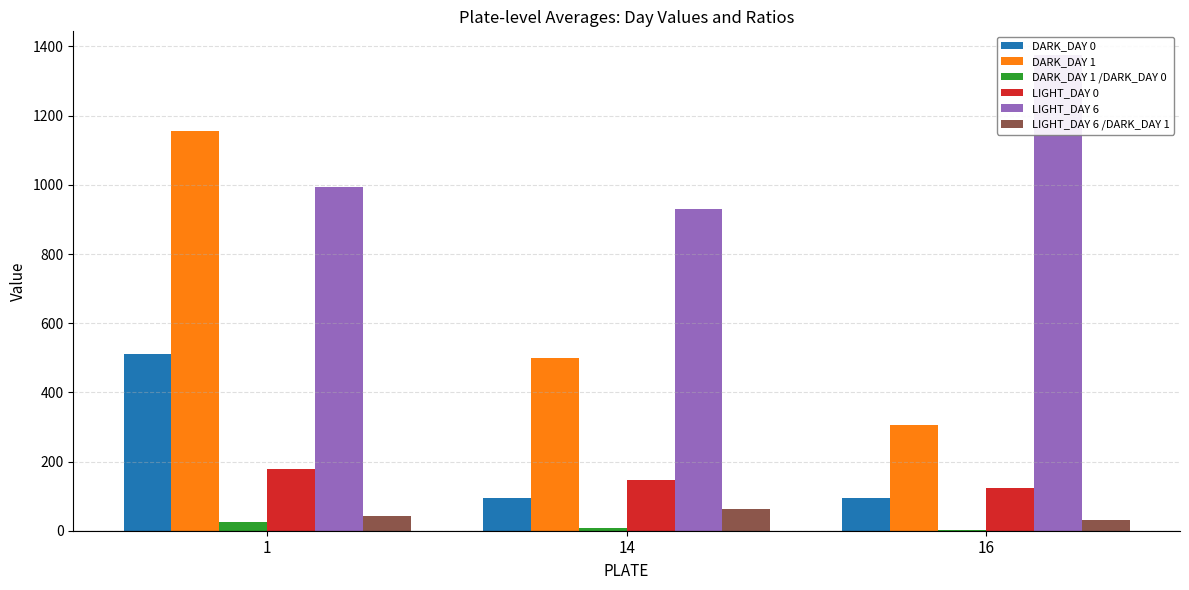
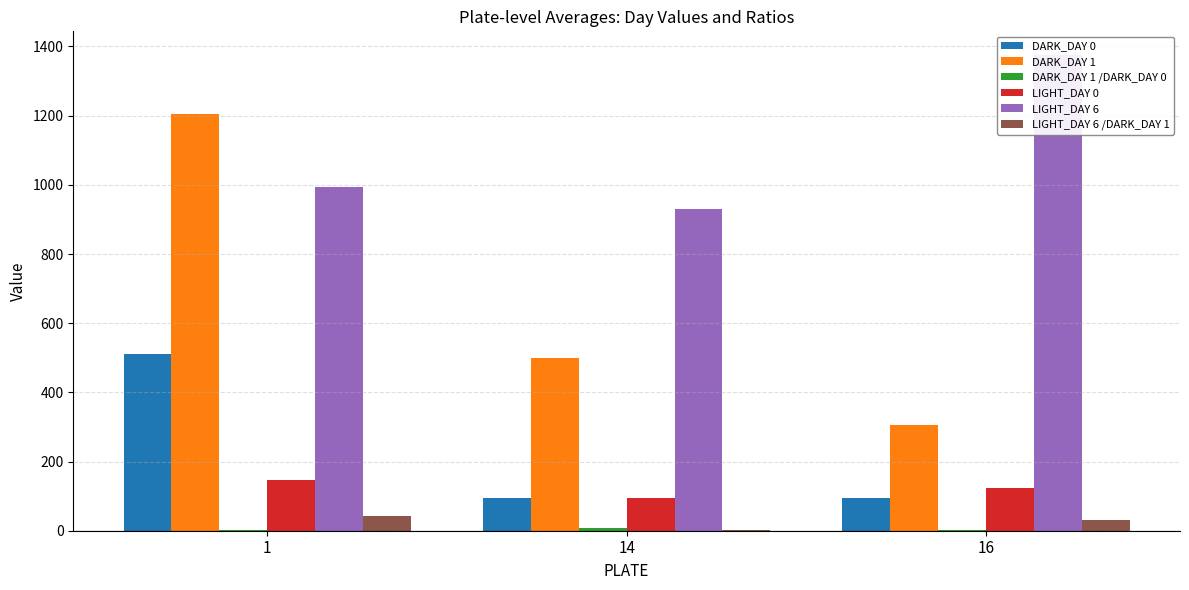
  {
    "DARK_DAY 0": {
      "1": 510,
      "14": 90,
      "16": 90
    },
    "DARK_DAY 1": {
-     "1": 1160,
+     "1": 1210,
      "14": 500,
      "16": 310
    },
    "DARK_DAY 1 /DARK_DAY 0": {
-     "1": 30,
+     "1": 0,
      "14": 10
    },
    "LIGHT_DAY 0": {
-     "1": 180,
-     "14": 150,
+     "1": 150,
+     "14": 100,
      "16": 120
    },
    "LIGHT_DAY 6": {
      "1": 990,
      "14": 930
    },
    "LIGHT_DAY 6 /DARK_DAY 1": {
      "1": 40,
-     "14": 60,
+     "14": 0,
      "16": 30
    }
  }
